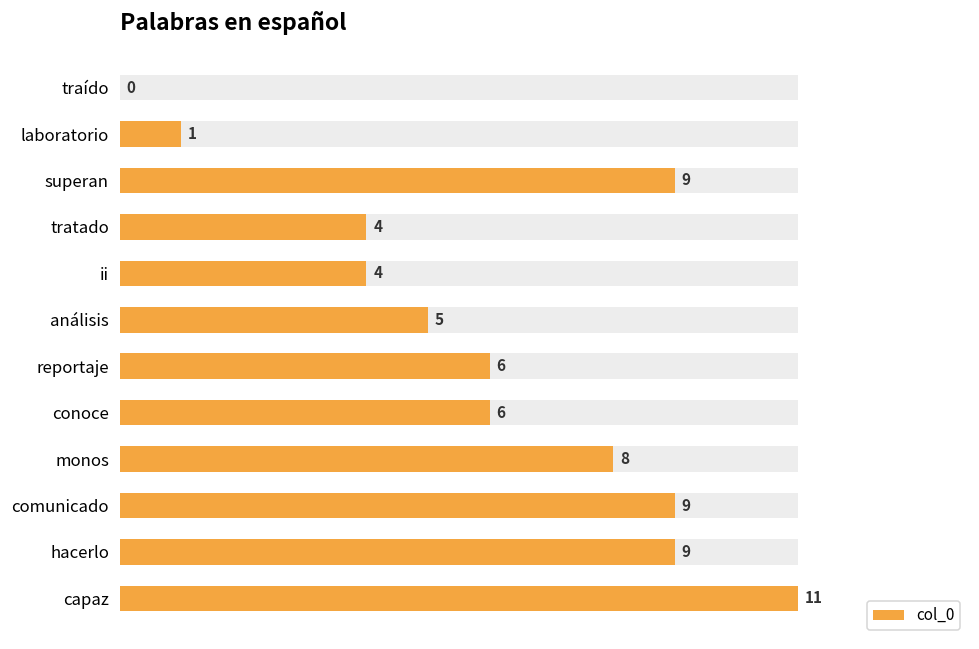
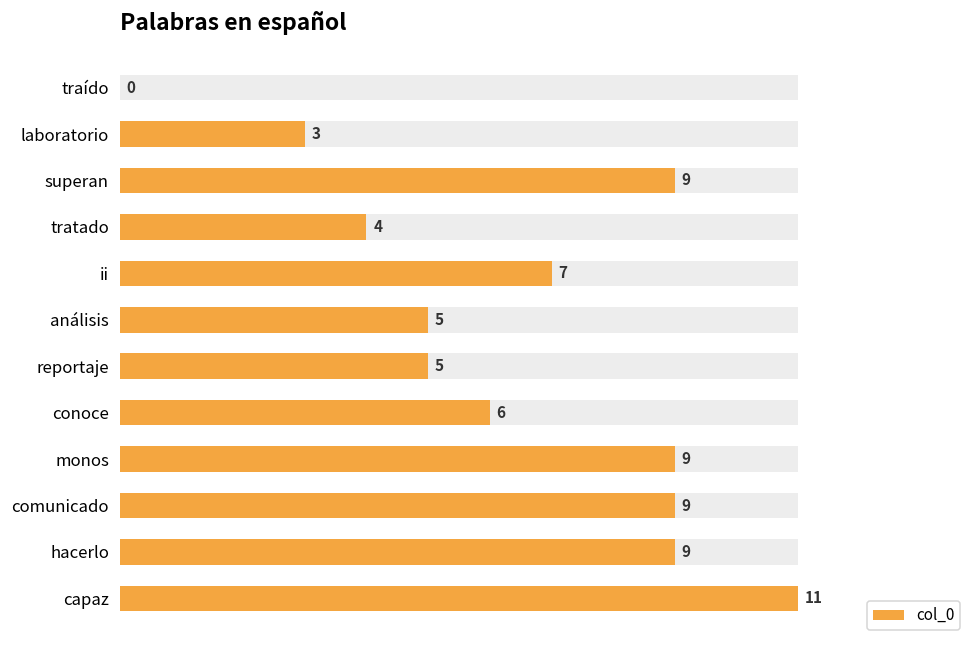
  {
    "col_0": {
      "traído": 0,
-     "laboratorio": 1,
-     "ii": 4,
-     "reportaje": 6,
-     "monos": 8,
+     "laboratorio": 3,
+     "ii": 7,
+     "reportaje": 5,
+     "monos": 9,
      "capaz": 11
    }
  }
